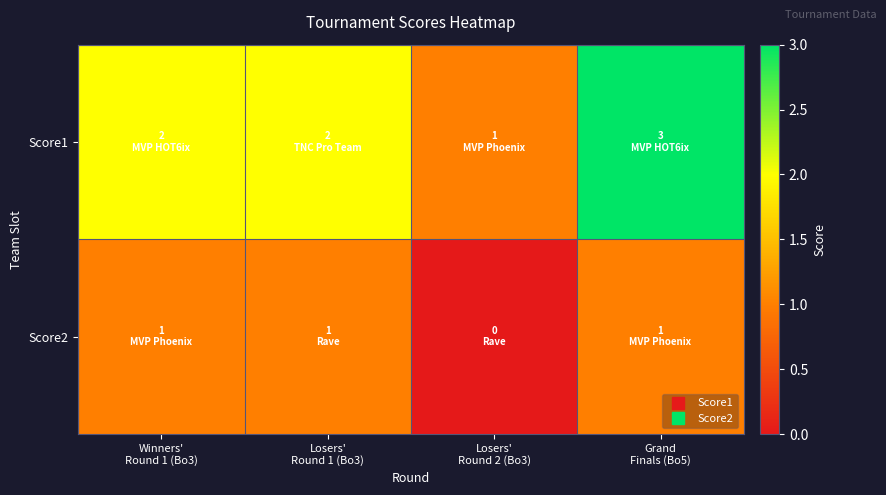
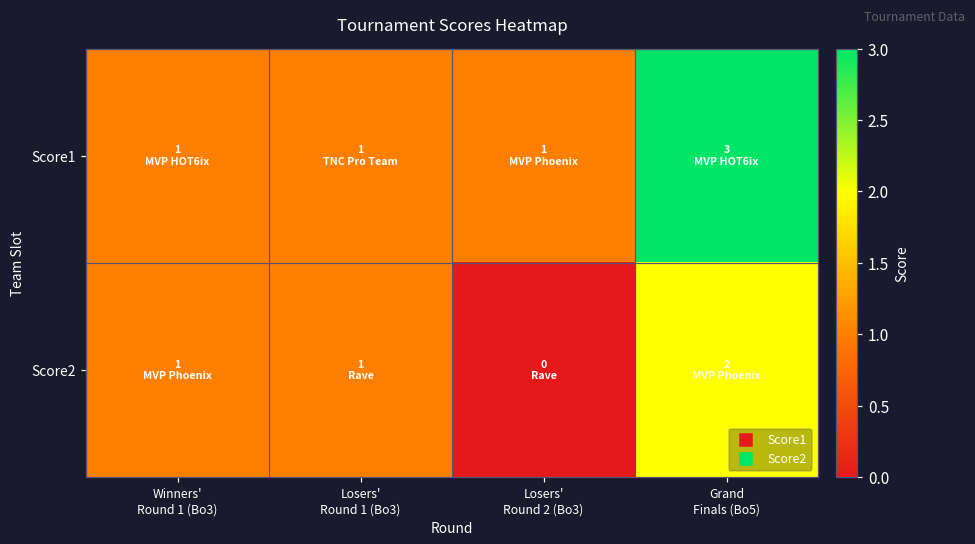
  {
    "Score1": {
-     "Winners' Round 1 (Bo3)": 2,
-     "Losers' Round 1 (Bo3)": 2,
+     "Winners' Round 1 (Bo3)": 1,
+     "Losers' Round 1 (Bo3)": 1,
      "Losers' Round 2 (Bo3)": 1,
      "Grand Finals (Bo5)": 3
    },
    "Score2": {
      "Winners' Round 1 (Bo3)": 1,
      "Losers' Round 1 (Bo3)": 1,
      "Losers' Round 2 (Bo3)": 0,
-     "Grand Finals (Bo5)": 1
+     "Grand Finals (Bo5)": 2
    }
  }
